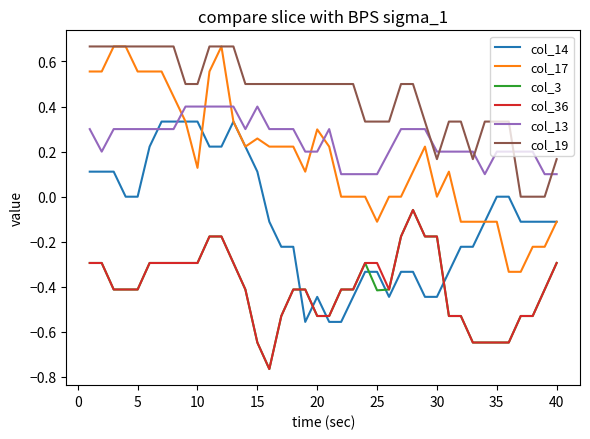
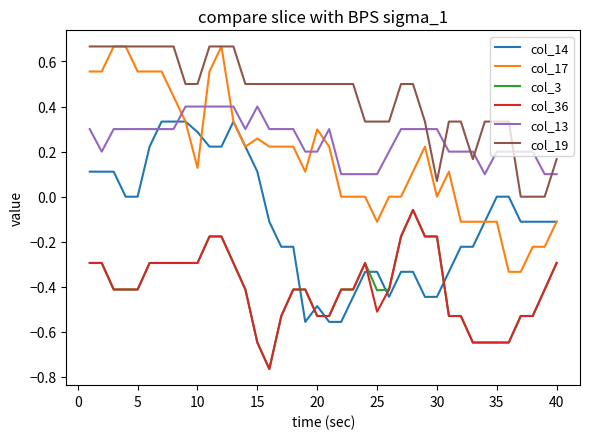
  {
    "col_14": {
      "5": 0.00,
-     "10": 0.33,
+     "10": 0.29,
      "15": 0.11,
-     "20": -0.44,
+     "20": -0.49,
      "25": -0.33,
      "30": -0.44,
      "35": 0.00
    },
    "col_17": {
      "5": 0.56,
      "10": 0.13,
      "15": 0.26,
      "20": 0.30,
      "25": -0.11,
      "30": 0.00,
      "35": -0.11
    },
    "col_3": {
      "25": -0.42
    },
    "col_36": {
-     "25": -0.29
+     "25": -0.51
    },
    "col_13": {
      "5": 0.3,
      "10": 0.4,
      "15": 0.4,
      "20": 0.2,
      "25": 0.1,
-     "30": 0.2,
+     "30": 0.3,
      "40": 0.1
    },
    "col_19": {
      "5": 0.67,
      "10": 0.50,
      "15": 0.50,
      "20": 0.50,
      "25": 0.33,
-     "30": 0.17,
+     "30": 0.07,
      "40": 0.17
    }
  }
